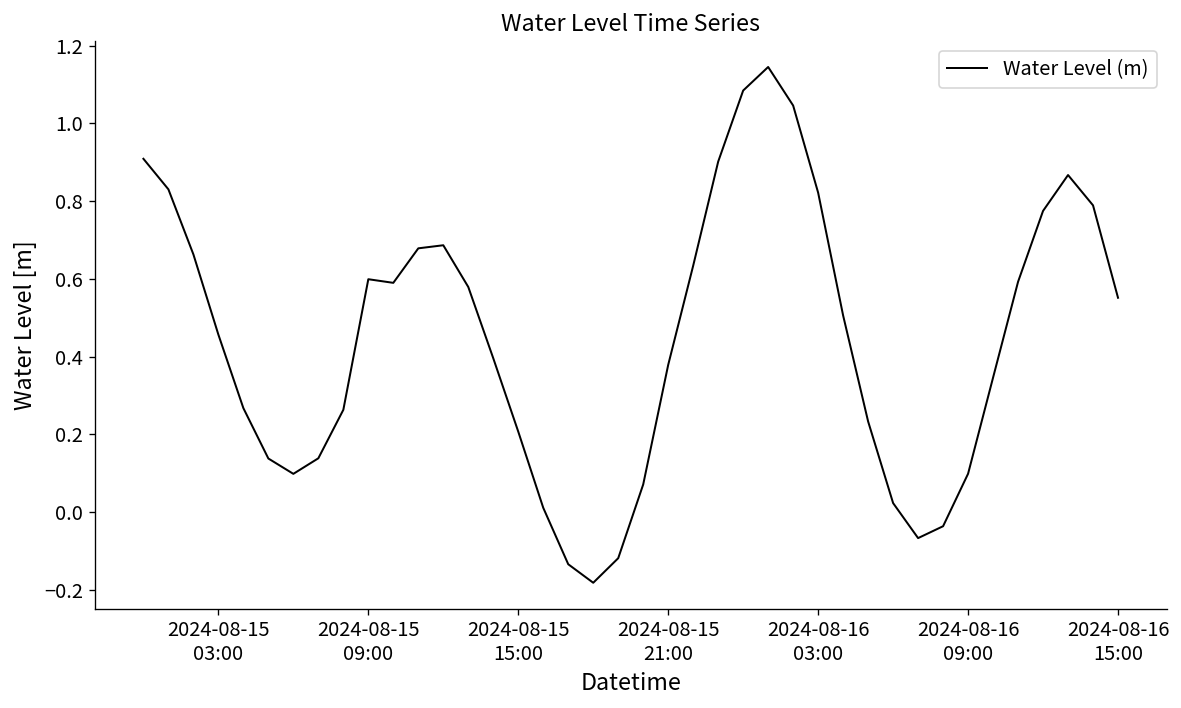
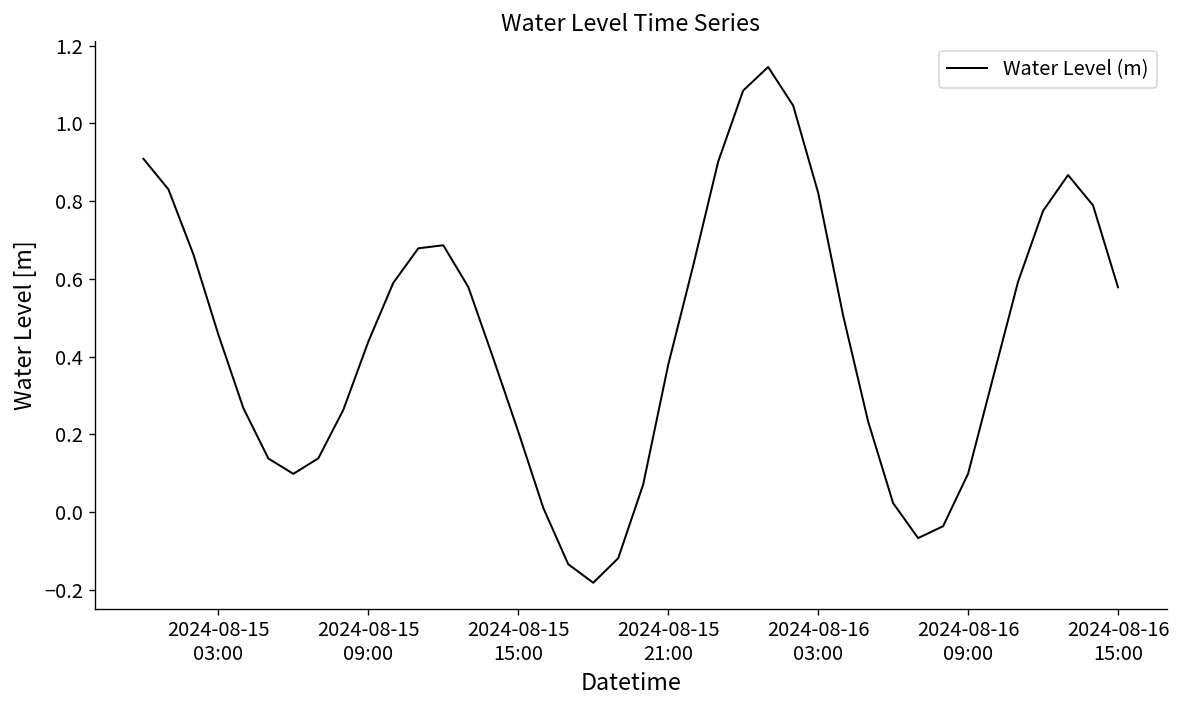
  {
    "2024-08-15 03:00": 0.46,
-   "2024-08-15 09:00": 0.60,
+   "2024-08-15 09:00": 0.44,
    "2024-08-15 15:00": 0.21,
    "2024-08-15 21:00": 0.38,
    "2024-08-16 03:00": 0.82,
    "2024-08-16 09:00": 0.10,
-   "2024-08-16 15:00": 0.55
+   "2024-08-16 15:00": 0.58
  }
